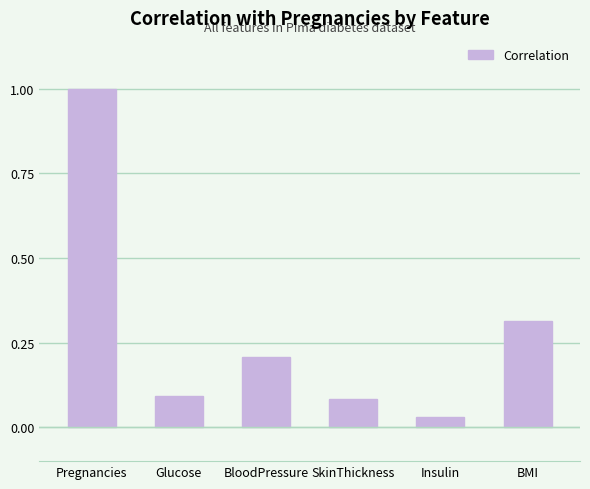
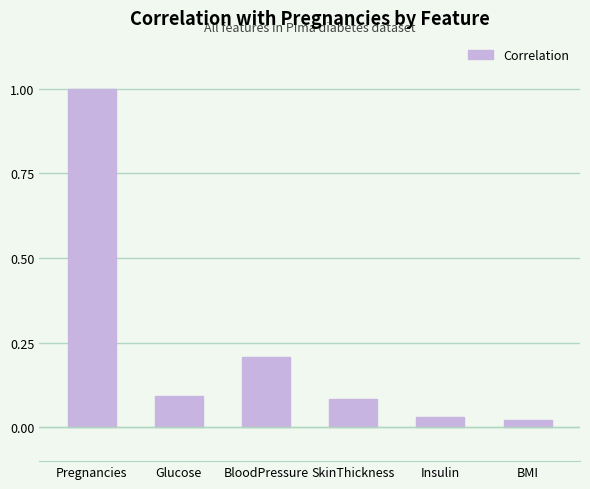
  {
    "Pregnancies": 1.00,
    "Glucose": 0.09,
    "BloodPressure": 0.21,
    "SkinThickness": 0.08,
    "Insulin": 0.03,
-   "BMI": 0.31
+   "BMI": 0.02
  }
